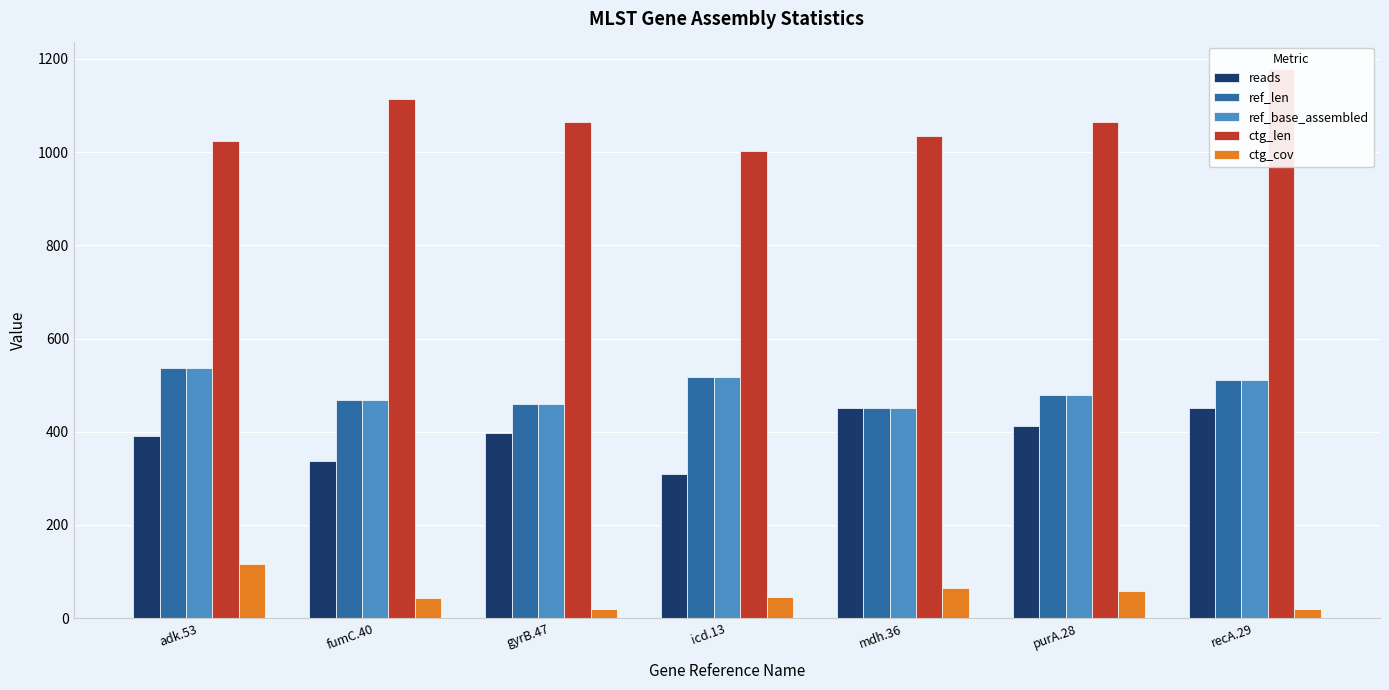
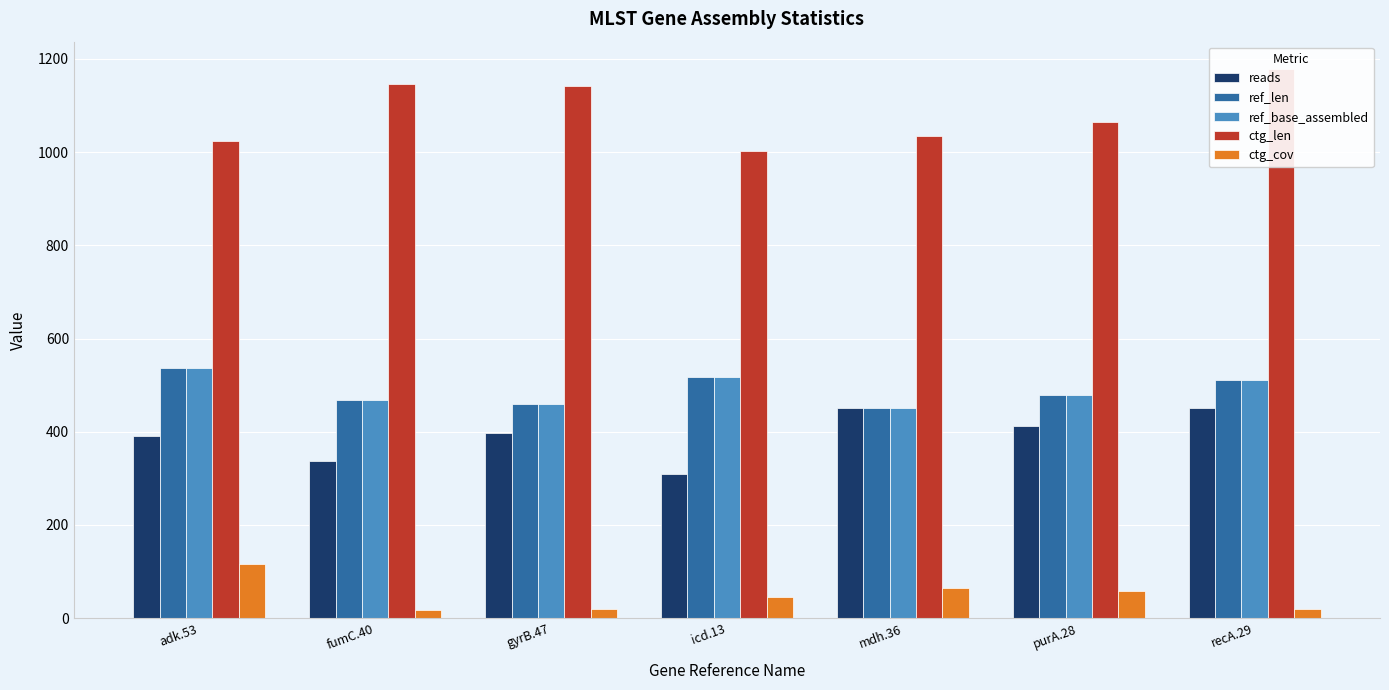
  {
    "reads": {
      "adk.53": 390,
      "fumC.40": 340,
      "gyrB.47": 400,
      "icd.13": 310,
      "mdh.36": 450,
      "purA.28": 410,
      "recA.29": 450
    },
    "ctg_len": {
      "adk.53": 1020,
-     "fumC.40": 1110,
-     "gyrB.47": 1060,
+     "fumC.40": 1150,
+     "gyrB.47": 1140,
      "icd.13": 1000,
      "mdh.36": 1040,
      "purA.28": 1060
    },
    "ctg_cov": {
      "adk.53": 120,
-     "fumC.40": 40,
+     "fumC.40": 20,
      "gyrB.47": 20,
      "icd.13": 50,
      "mdh.36": 70,
      "purA.28": 60,
      "recA.29": 20
    }
  }
